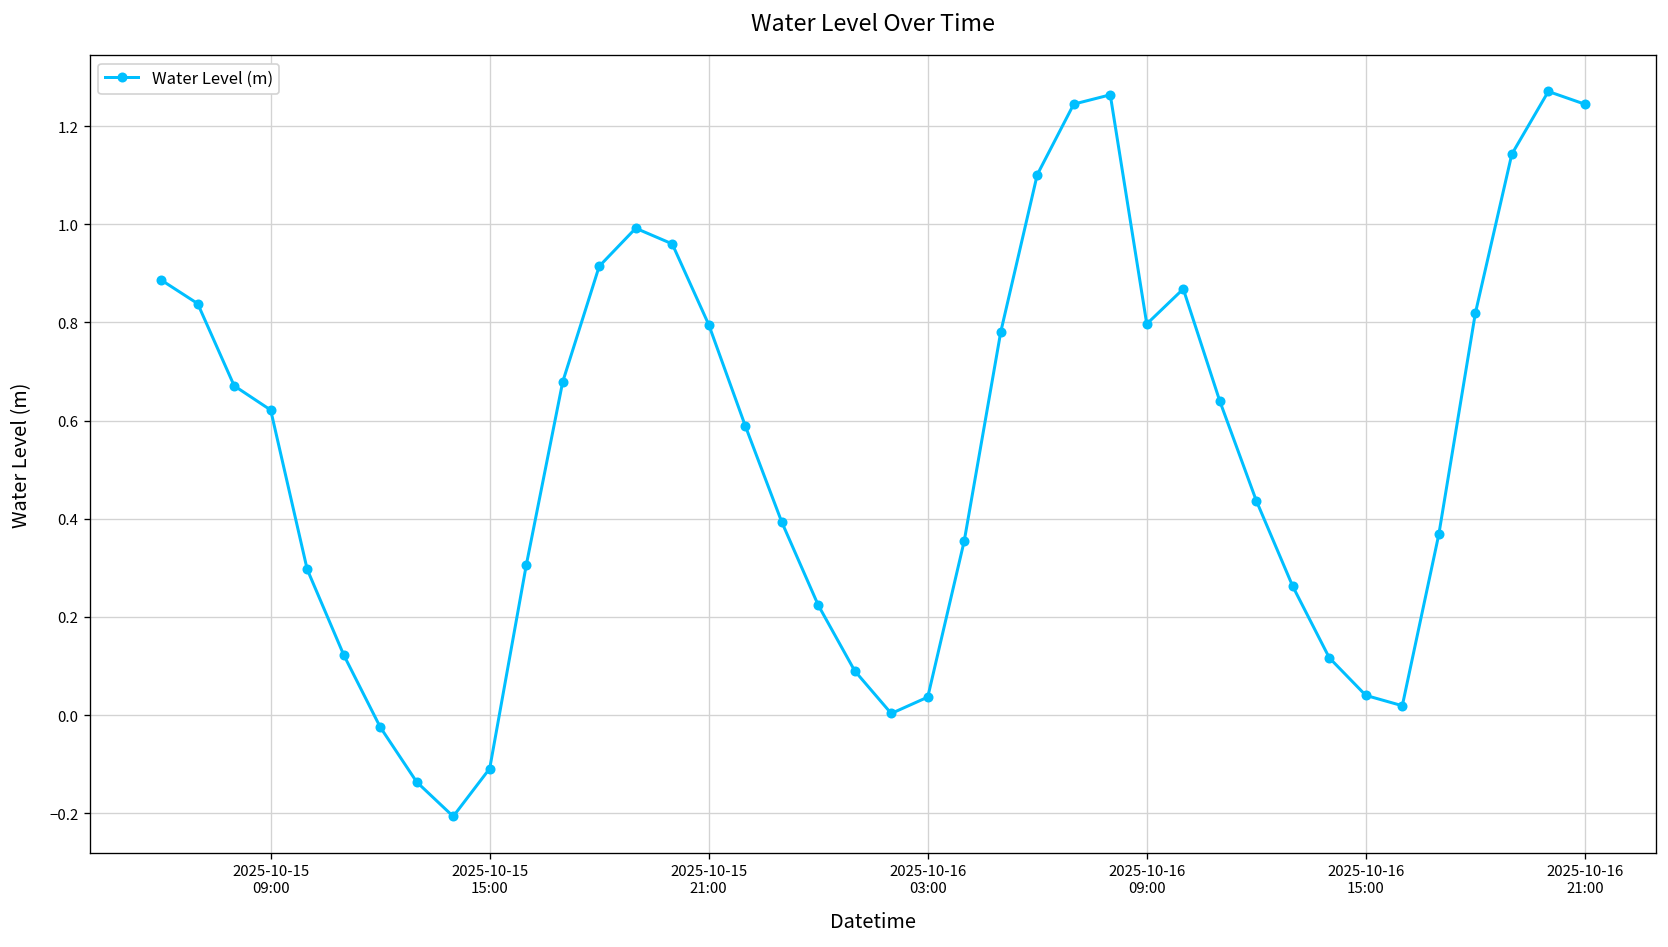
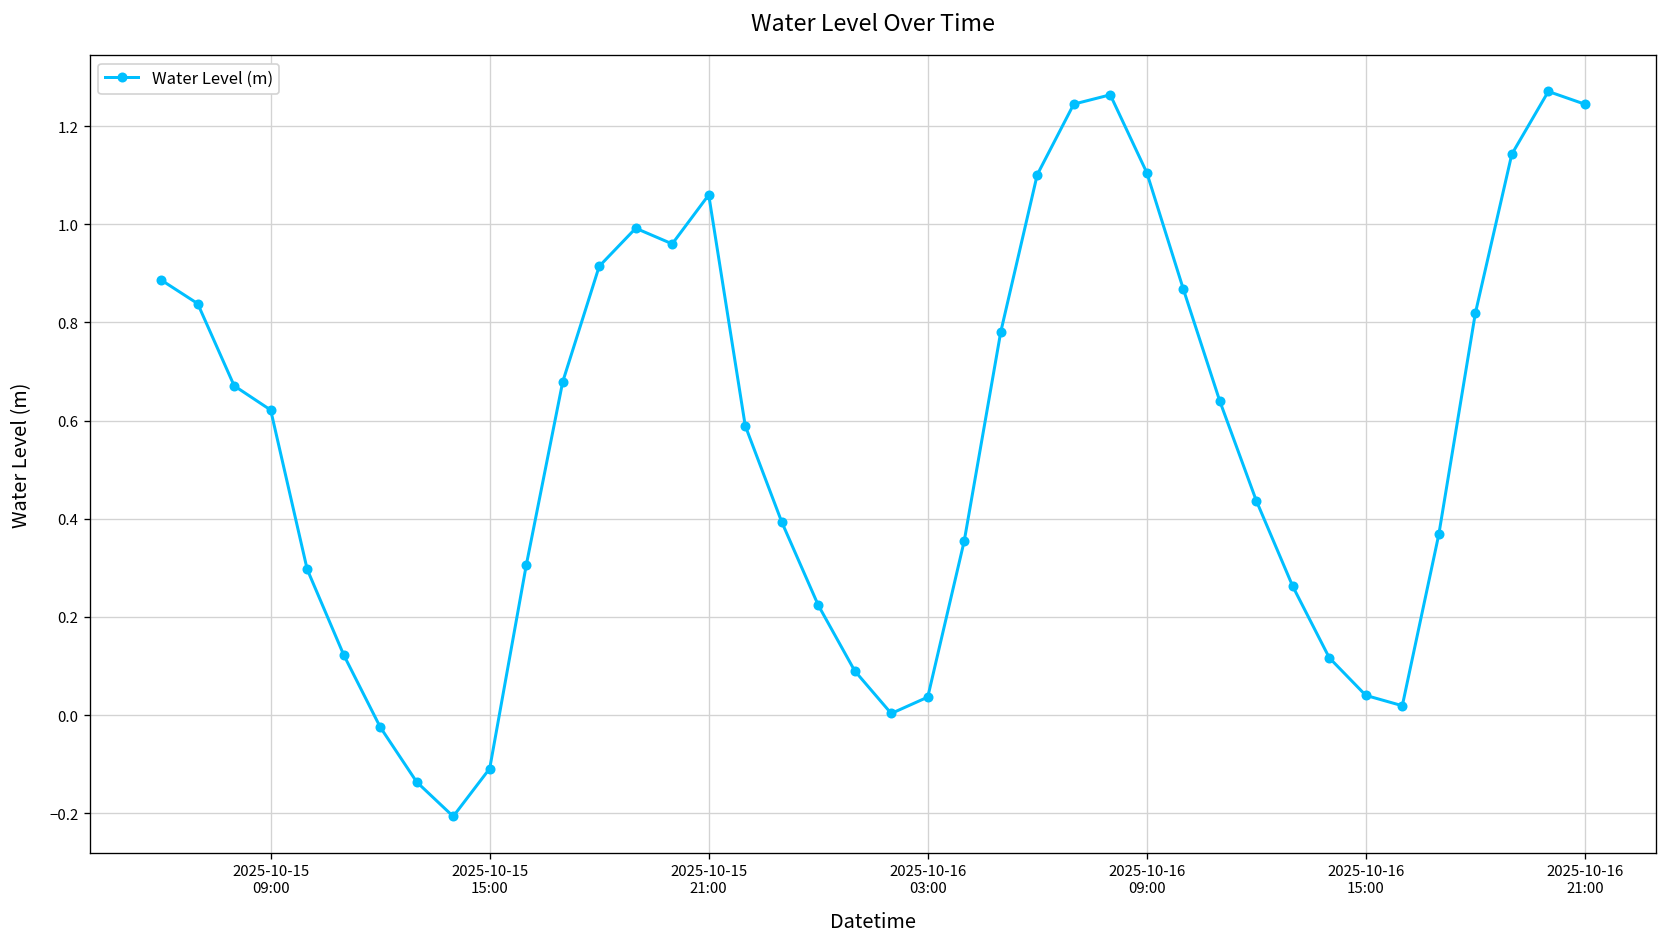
  {
    "2025-10-15 09:00": 0.62,
    "2025-10-15 15:00": -0.11,
-   "2025-10-15 21:00": 0.80,
+   "2025-10-15 21:00": 1.06,
    "2025-10-16 03:00": 0.04,
-   "2025-10-16 09:00": 0.80,
+   "2025-10-16 09:00": 1.11,
    "2025-10-16 15:00": 0.04,
    "2025-10-16 21:00": 1.24
  }
